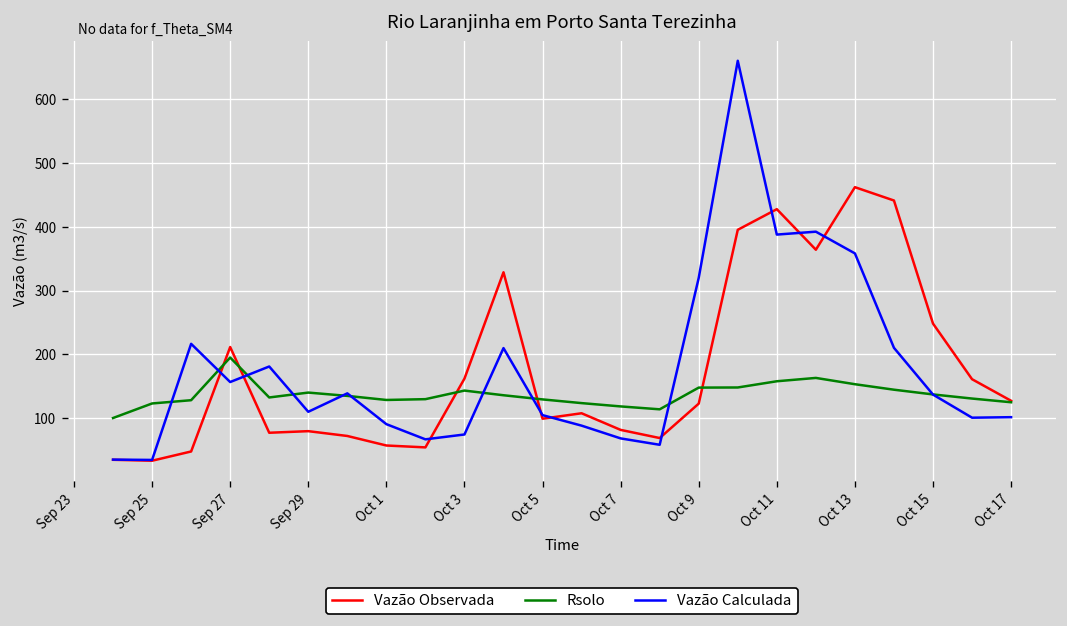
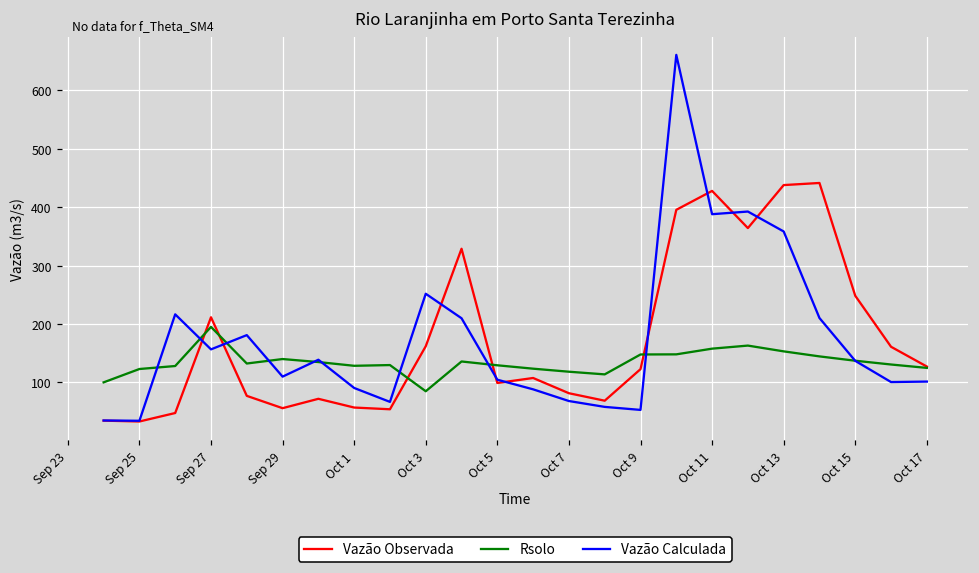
  {
    "Vazão Observada": {
      "Sep 27": 210,
-     "Sep 29": 80,
+     "Sep 29": 60,
      "Oct 1": 60,
      "Oct 3": 160,
      "Oct 5": 100,
      "Oct 7": 80,
      "Oct 9": 120,
      "Oct 11": 430,
-     "Oct 13": 460,
+     "Oct 13": 440,
      "Oct 15": 250
    },
    "Rsolo": {
      "Sep 25": 120,
      "Sep 27": 200,
      "Sep 29": 140,
      "Oct 1": 130,
-     "Oct 3": 140,
+     "Oct 3": 80,
      "Oct 5": 130,
      "Oct 7": 120,
      "Oct 9": 150,
      "Oct 11": 160,
      "Oct 13": 150
    },
    "Vazão Calculada": {
      "Sep 27": 160,
      "Sep 29": 110,
      "Oct 1": 90,
-     "Oct 3": 70,
+     "Oct 3": 250,
      "Oct 5": 100,
      "Oct 7": 70,
-     "Oct 9": 320,
+     "Oct 9": 50,
      "Oct 11": 390,
      "Oct 13": 360,
      "Oct 17": 100
    }
  }
